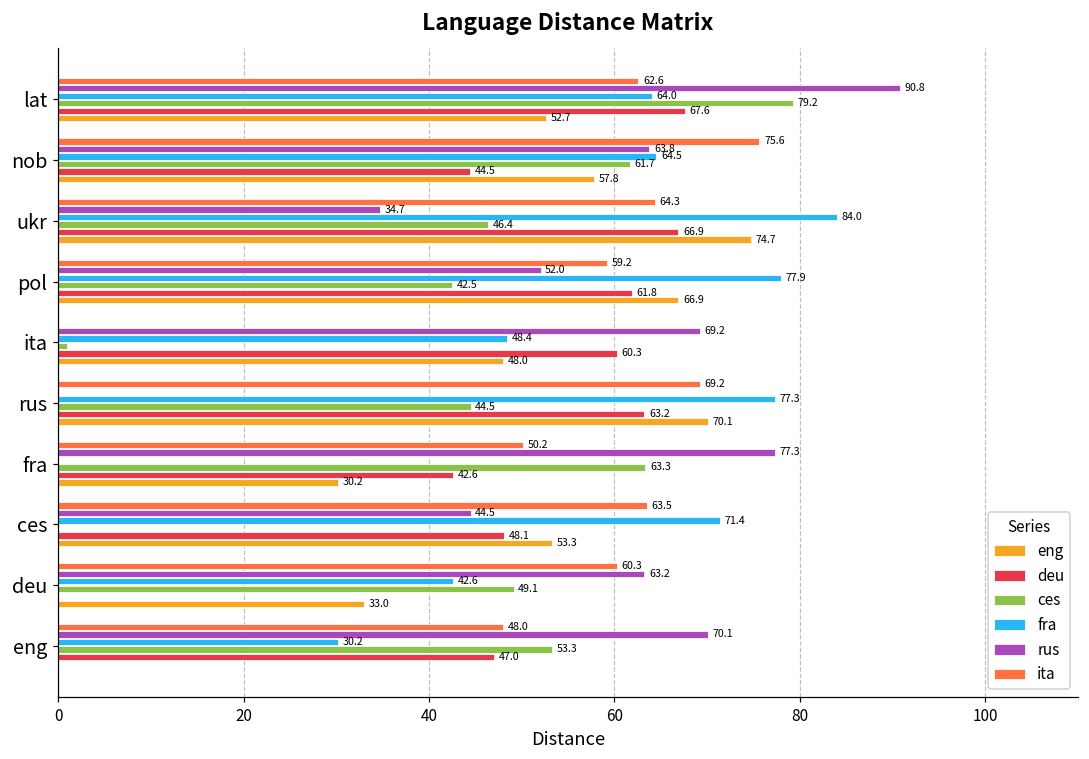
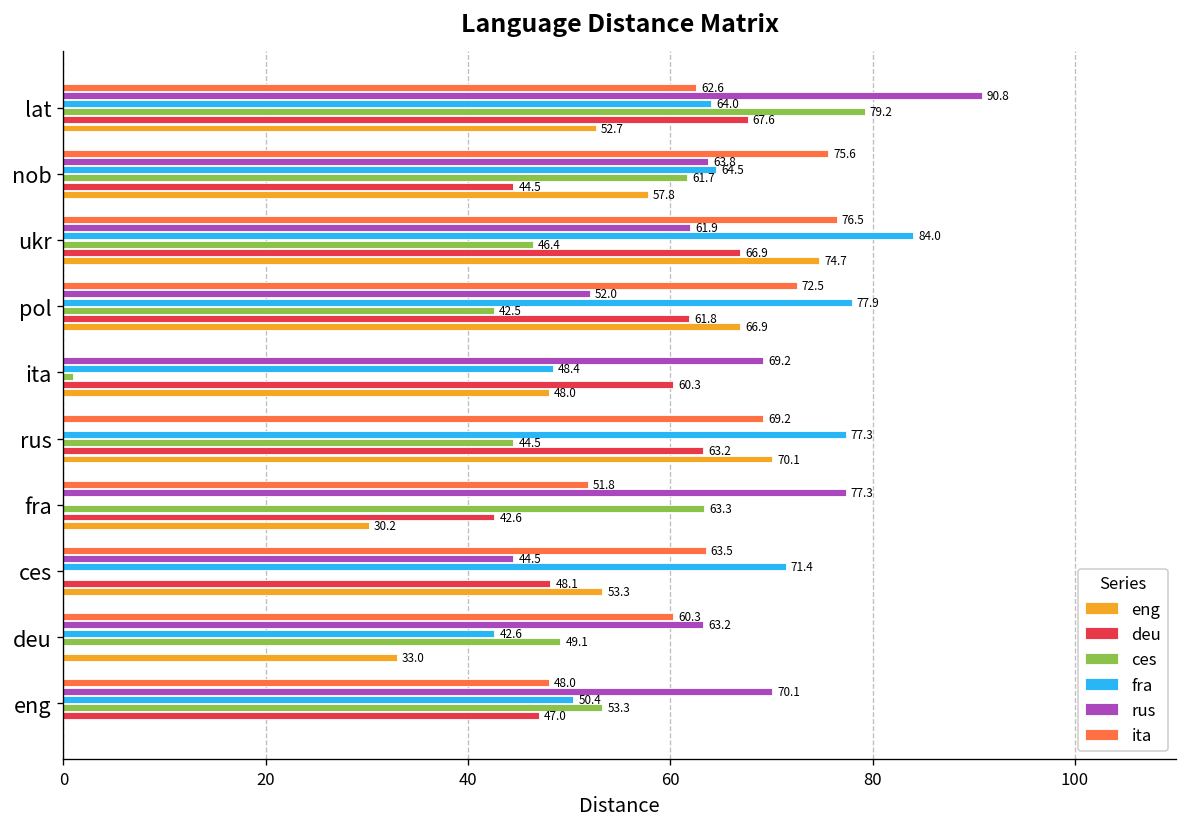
  {
    "eng": {
      "lat": 52.7,
      "nob": 57.8,
      "ukr": 74.7,
      "pol": 66.9,
      "ita": 48.0,
      "rus": 70.1,
      "fra": 30.2,
      "ces": 53.3,
      "deu": 33.0
    },
    "deu": {
      "lat": 67.6,
      "nob": 44.5,
      "ukr": 66.9,
      "pol": 61.8,
      "ita": 60.3,
      "rus": 63.2,
      "fra": 42.6,
      "ces": 48.1,
      "eng": 47.0
    },
    "ces": {
      "lat": 79.2,
      "nob": 61.7,
      "ukr": 46.4,
      "pol": 42.5,
      "rus": 44.5,
      "fra": 63.3,
      "deu": 49.1,
      "eng": 53.3
    },
    "fra": {
      "lat": 64.0,
      "ukr": 84.0,
      "pol": 77.9,
      "ita": 48.4,
      "rus": 77.3,
      "ces": 71.4,
      "deu": 42.6,
-     "eng": 30.2
+     "eng": 50.4
    },
    "rus": {
      "lat": 90.8,
-     "ukr": 34.7,
+     "ukr": 61.9,
      "pol": 52.0,
      "ita": 69.2,
      "fra": 77.3,
      "ces": 44.5,
      "deu": 63.2,
      "eng": 70.1
    },
    "ita": {
      "lat": 62.6,
      "nob": 75.6,
-     "ukr": 64.3,
-     "pol": 59.2,
+     "ukr": 76.5,
+     "pol": 72.5,
      "rus": 69.2,
-     "fra": 50.2,
+     "fra": 51.8,
      "ces": 63.5,
      "deu": 60.3,
      "eng": 48.0
    }
  }
